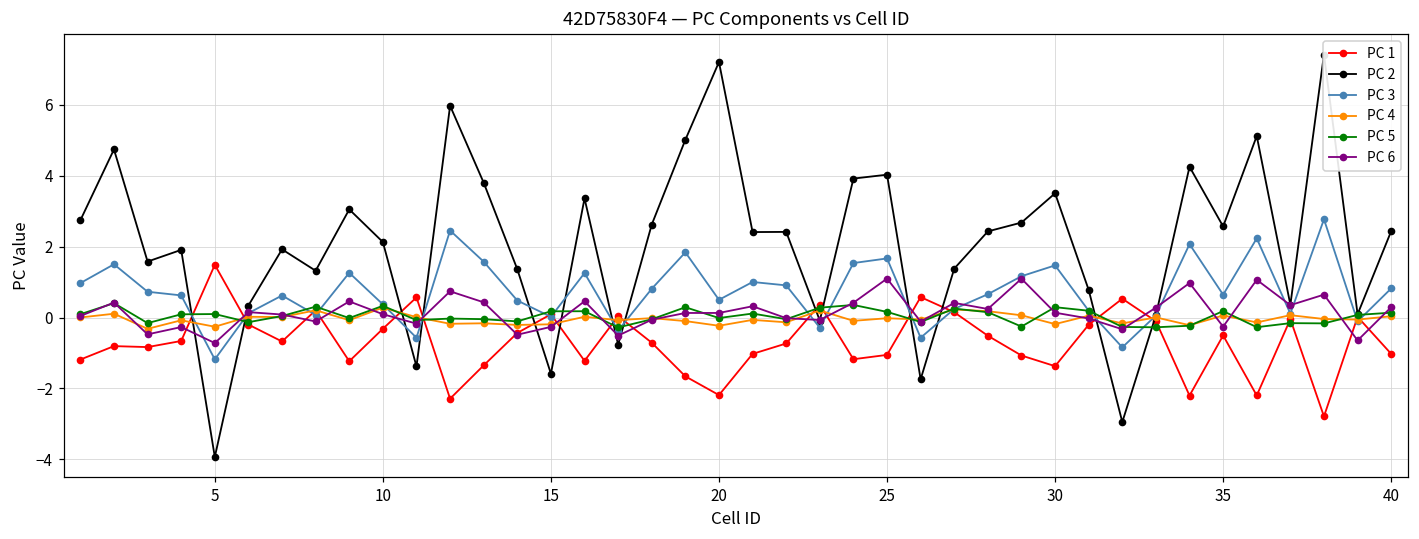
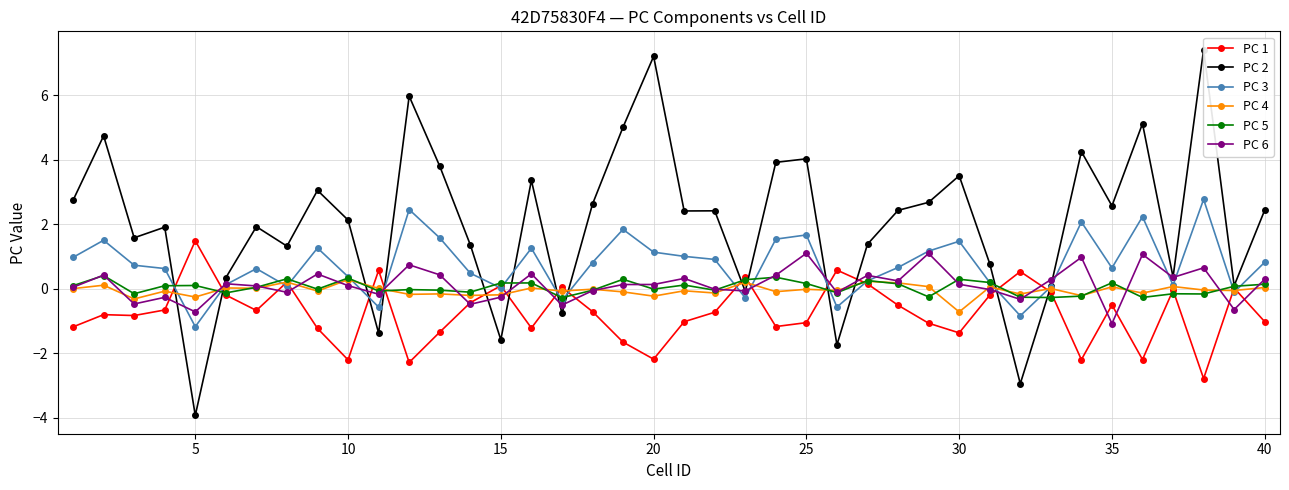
  {
    "PC 1": {
      "5": 1.5,
-     "10": -0.3,
+     "10": -2.2,
      "20": -2.2,
      "25": -1.1,
      "30": -1.4,
      "35": -0.5,
      "40": -1.0
    },
    "PC 2": {
      "5": -3.9,
      "10": 2.1,
      "15": -1.6,
      "20": 7.2,
      "25": 4.0,
      "30": 3.5,
      "35": 2.6,
      "40": 2.4
    },
    "PC 3": {
      "5": -1.2,
-     "20": 0.5,
+     "20": 1.1,
      "25": 1.7,
      "30": 1.5,
      "35": 0.6,
      "40": 0.8
    },
    "PC 4": {
      "5": -0.3,
      "20": -0.2,
      "25": 0.0,
-     "30": -0.2,
+     "30": -0.7,
      "35": 0.1,
      "40": 0.0
    },
    "PC 5": {
      "5": 0.1,
      "15": 0.2,
      "20": 0.0,
      "25": 0.2,
      "30": 0.3,
      "35": 0.2,
      "40": 0.1
    },
    "PC 6": {
      "5": -0.7,
      "10": 0.1,
      "20": 0.1,
      "25": 1.1,
      "30": 0.1,
-     "35": -0.3,
+     "35": -1.1,
      "40": 0.3
    }
  }
